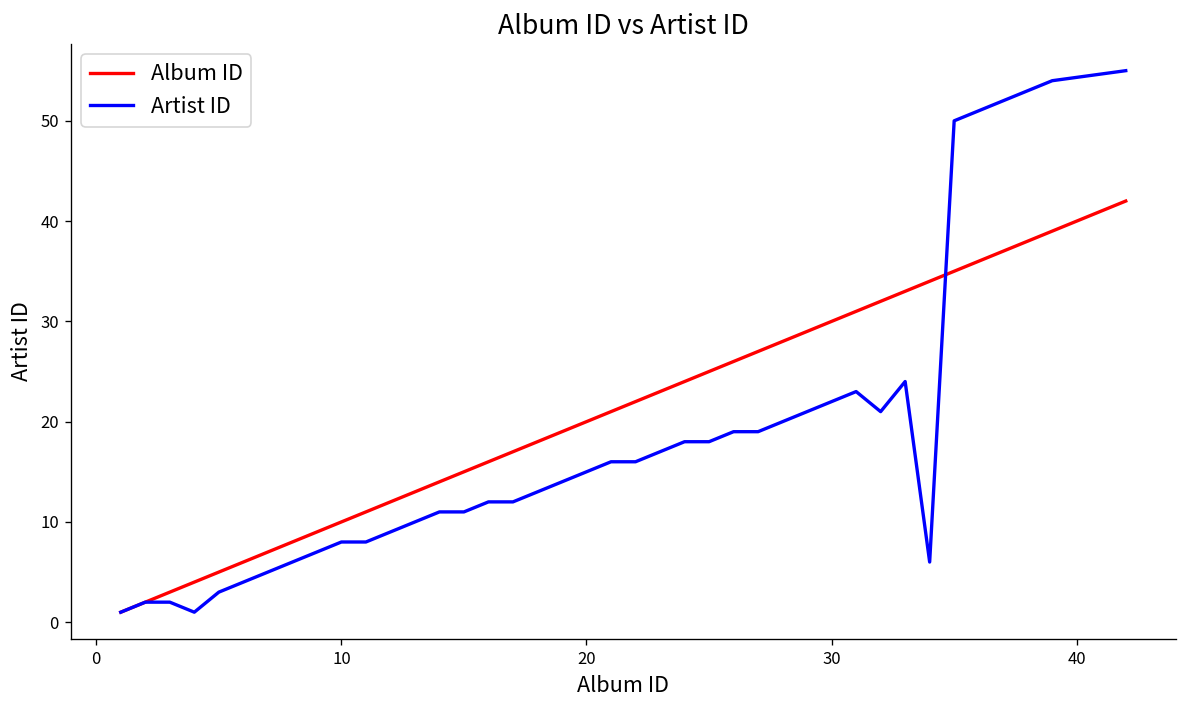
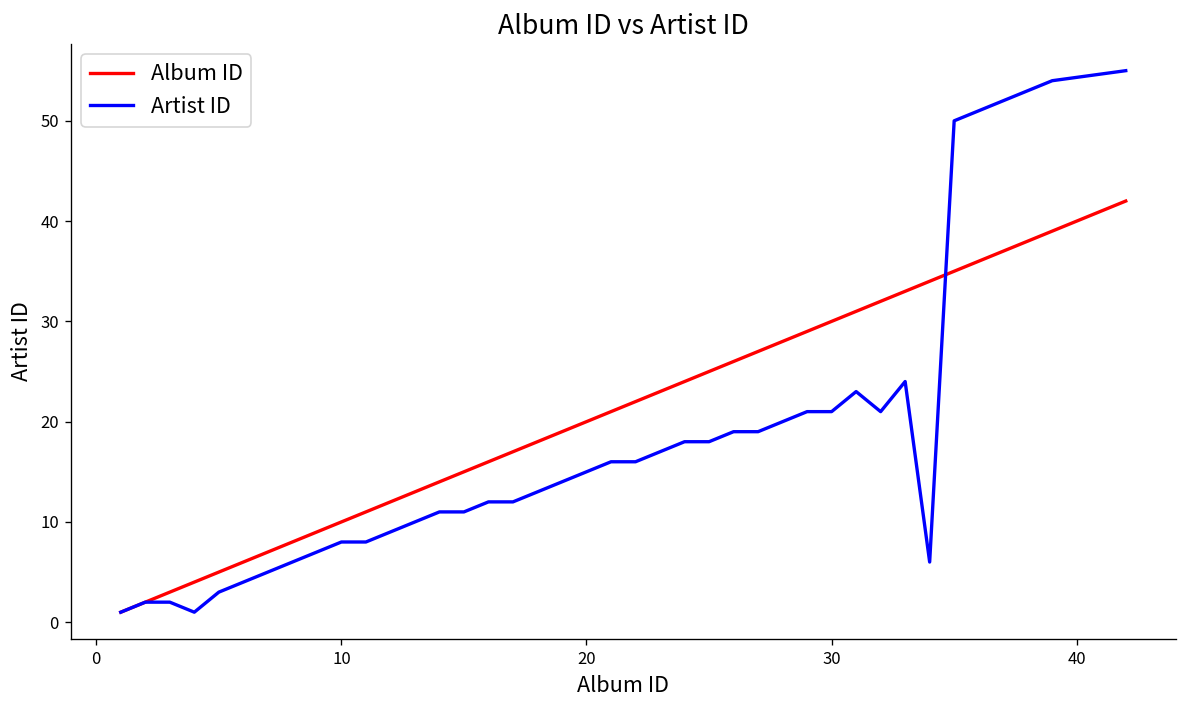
  {
    "Album ID": {
      "10": 10,
      "20": 20,
      "30": 30
    },
    "Artist ID": {
      "10": 8,
      "20": 15,
-     "30": 22
+     "30": 21
    }
  }
